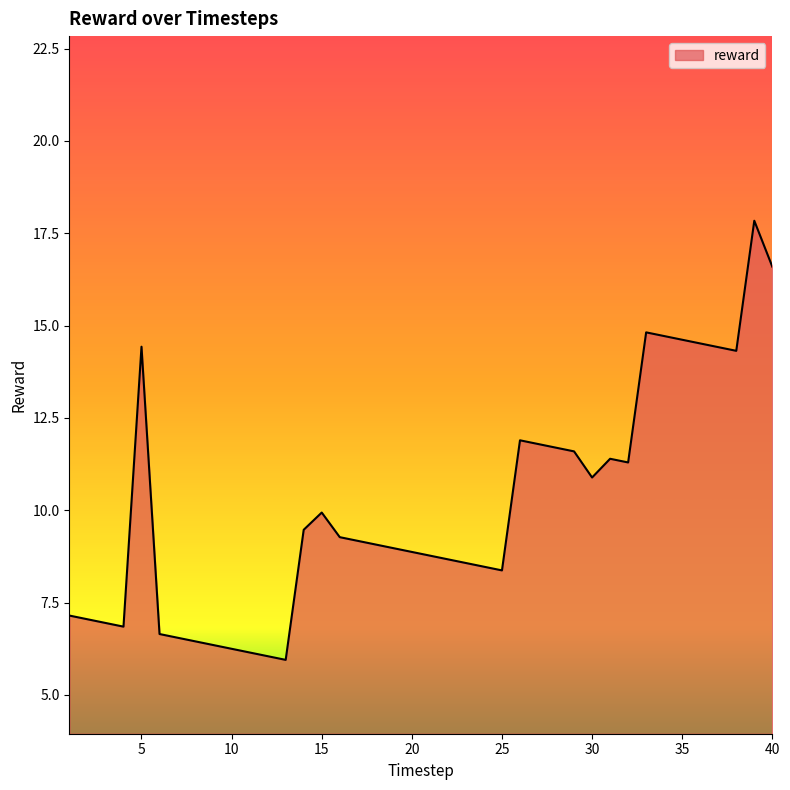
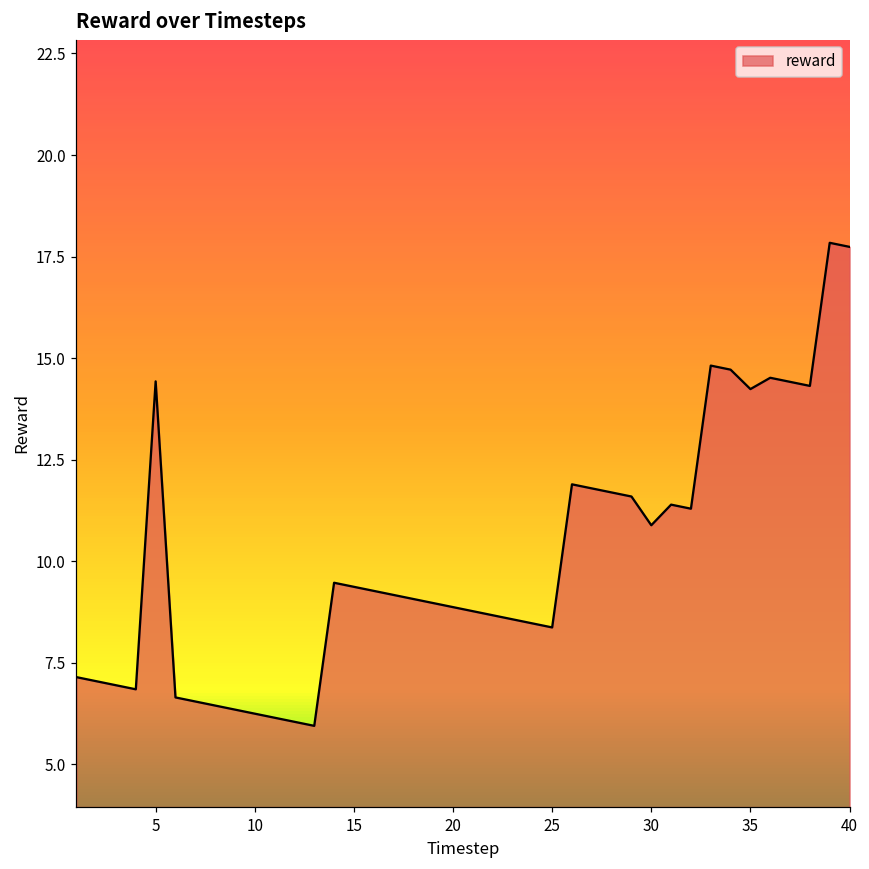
  {
    "5": 14.4,
    "10": 6.2,
-   "15": 9.9,
+   "15": 9.4,
    "20": 8.9,
    "25": 8.4,
    "30": 10.9,
-   "35": 14.6,
-   "40": 16.6
+   "35": 14.2,
+   "40": 17.7
  }
